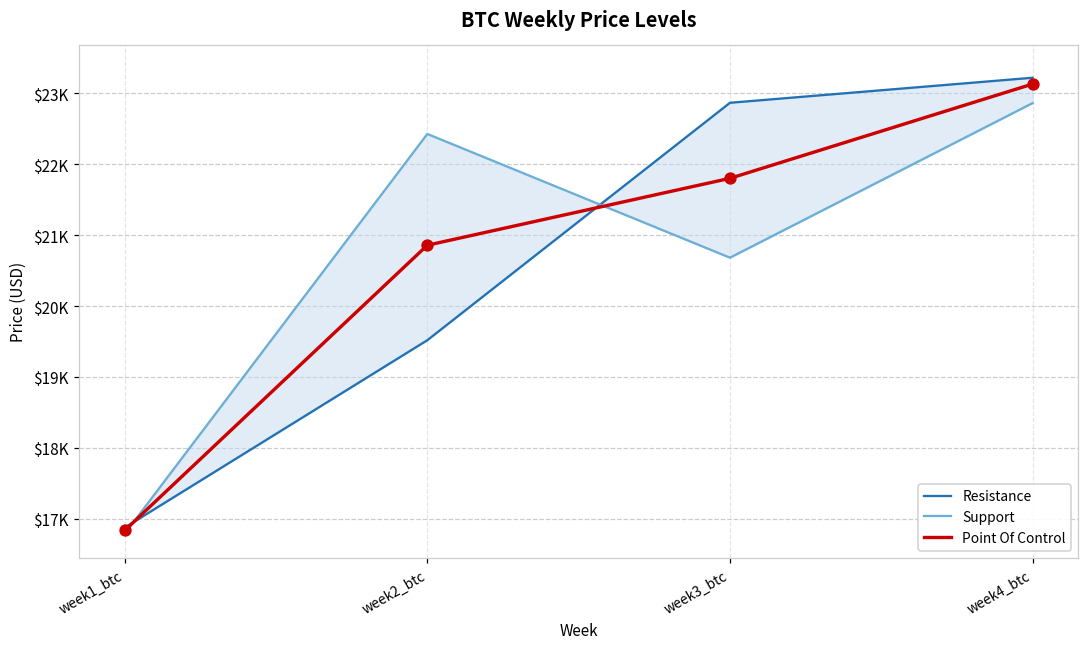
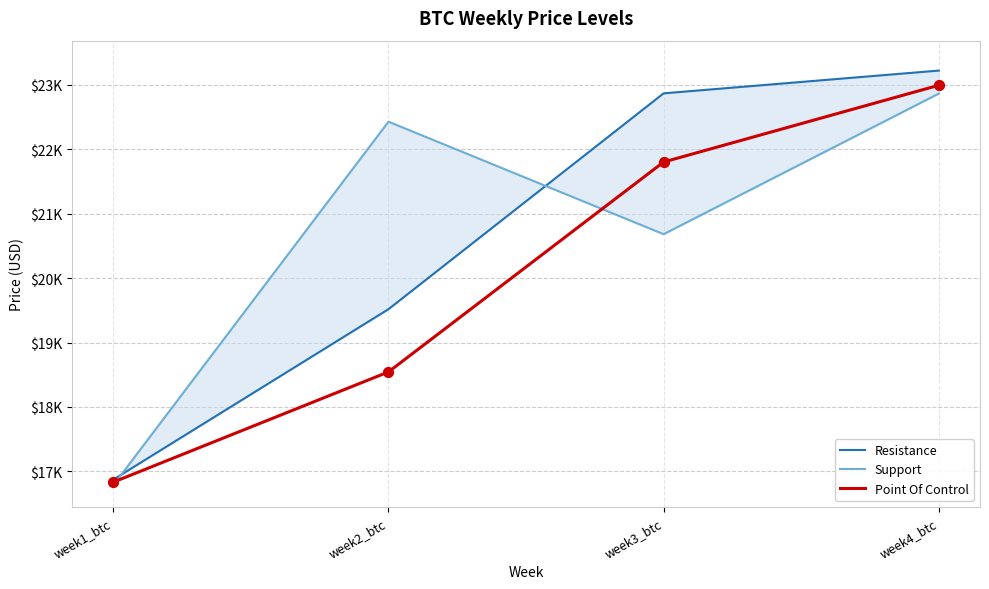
  {
    "Resistance": {
      "week2_btc": "$19500"
    },
    "Support": {
      "week1_btc": "$16800",
      "week3_btc": "$20700",
      "week4_btc": "$22900"
    },
    "Point Of Control": {
      "week1_btc": "$16800",
-     "week2_btc": "$20900",
+     "week2_btc": "$18500",
      "week3_btc": "$21800",
-     "week4_btc": "$23100"
+     "week4_btc": "$23000"
    }
  }
